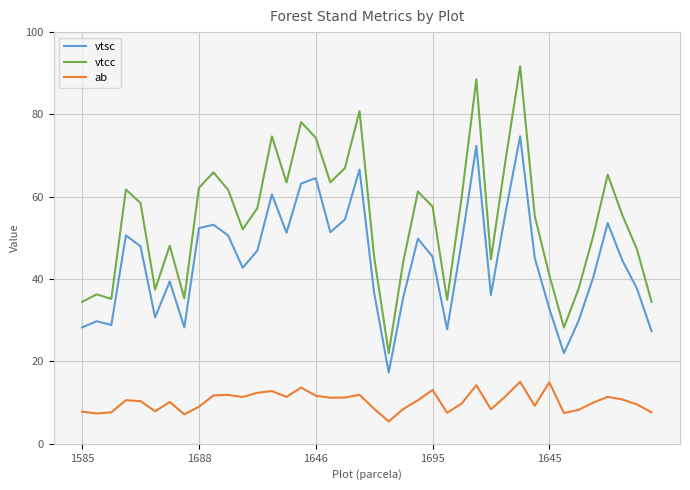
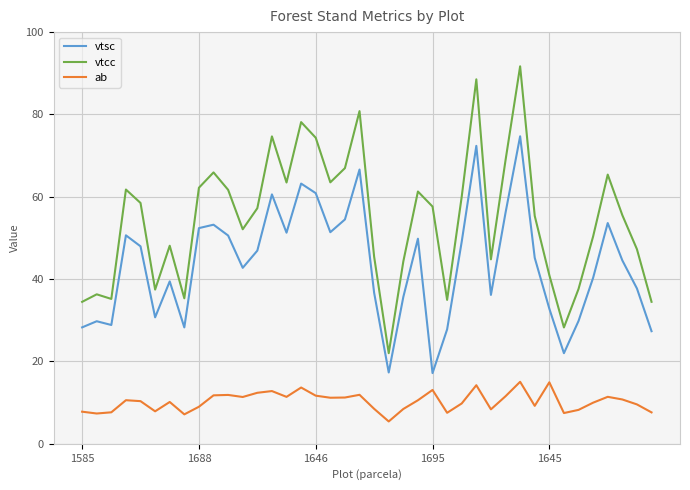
  {
    "vtsc": {
      "1585": 28,
      "1688": 52,
-     "1646": 65,
-     "1695": 45,
+     "1646": 61,
+     "1695": 17,
      "1645": 33
    },
    "vtcc": {
      "1585": 34,
      "1688": 62,
      "1646": 74,
      "1695": 58,
      "1645": 41
    },
    "ab": {
      "1585": 8,
      "1688": 9,
      "1646": 12,
      "1695": 13,
      "1645": 15
    }
  }
